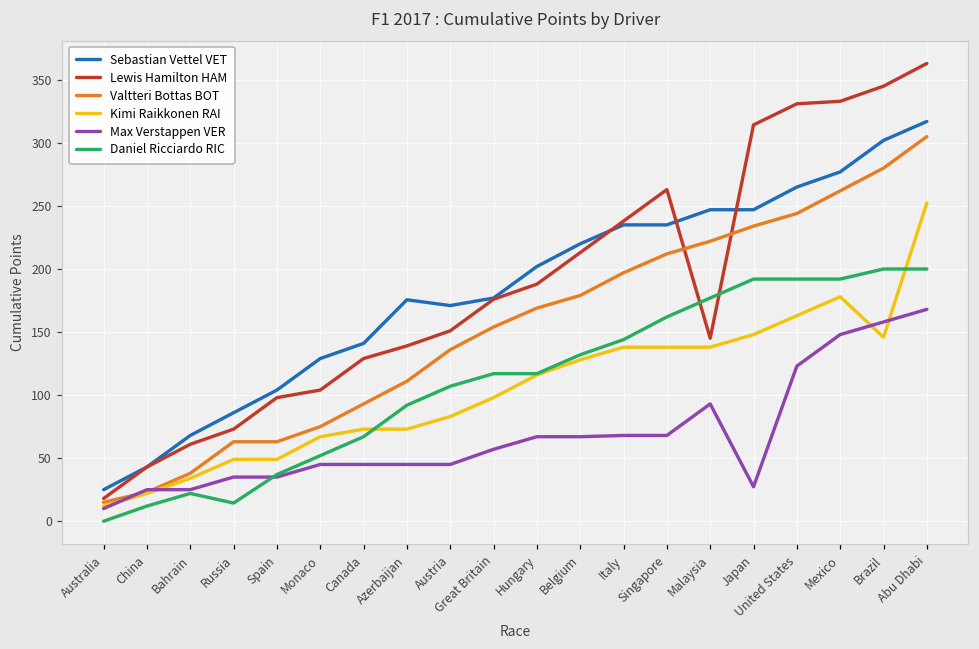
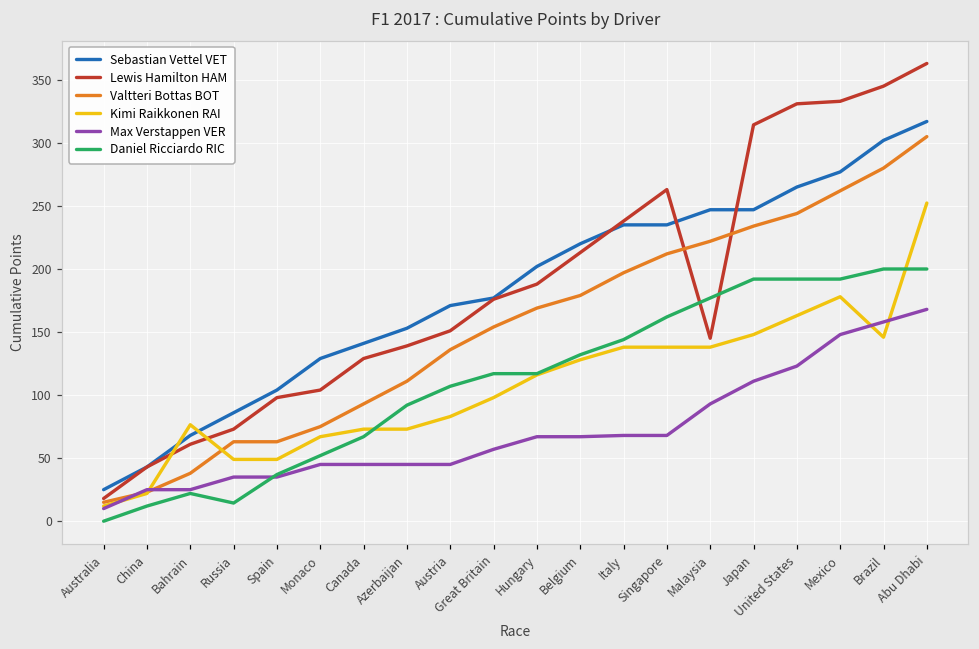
  {
    "Sebastian Vettel VET": {
      "Australia": 25,
      "Bahrain": 68,
      "Russia": 86,
      "Spain": 104,
      "Monaco": 129,
      "Canada": 141,
-     "Azerbaijan": 176,
+     "Azerbaijan": 153,
      "Austria": 171,
      "Hungary": 202,
      "Belgium": 220,
      "Italy": 235,
      "Singapore": 235,
      "Malaysia": 247,
      "Japan": 247,
      "United States": 265,
      "Mexico": 277,
      "Brazil": 302,
      "Abu Dhabi": 317
    },
    "Lewis Hamilton HAM": {
      "Australia": 18,
      "Bahrain": 61,
      "Russia": 73,
      "Spain": 98,
      "Monaco": 104,
      "Canada": 129,
      "Azerbaijan": 139,
      "Austria": 151,
      "Hungary": 188,
      "Belgium": 213,
      "Italy": 238,
      "Singapore": 263,
      "Malaysia": 145,
      "Japan": 314,
      "United States": 331,
      "Mexico": 333,
      "Brazil": 345,
      "Abu Dhabi": 363
    },
    "Valtteri Bottas BOT": {
      "Australia": 15,
      "Bahrain": 38,
      "Russia": 63,
      "Spain": 63,
      "Monaco": 75,
      "Canada": 93,
      "Azerbaijan": 111,
      "Austria": 136,
      "Great Britain": 154,
      "Hungary": 169,
      "Belgium": 179,
      "Italy": 197,
      "Singapore": 212,
      "Malaysia": 222,
      "Japan": 234,
      "United States": 244,
      "Mexico": 262,
      "Brazil": 280,
      "Abu Dhabi": 305
    },
    "Kimi Raikkonen RAI": {
-     "Bahrain": 34,
+     "Bahrain": 77,
      "Russia": 49,
      "Spain": 49,
      "Monaco": 67,
      "Canada": 73,
      "Azerbaijan": 73,
      "Austria": 83,
      "Great Britain": 98,
      "Belgium": 128,
      "Italy": 138,
      "Singapore": 138,
      "Malaysia": 138,
      "Japan": 148,
      "United States": 163,
      "Mexico": 178,
      "Brazil": 146,
      "Abu Dhabi": 252
    },
    "Max Verstappen VER": {
      "Bahrain": 25,
      "Russia": 35,
      "Monaco": 45,
      "Canada": 45,
      "Azerbaijan": 45,
      "Austria": 45,
      "Great Britain": 57,
      "Hungary": 67,
      "Belgium": 67,
      "Italy": 68,
      "Singapore": 68,
      "Malaysia": 93,
-     "Japan": 27,
+     "Japan": 111,
      "United States": 123,
      "Mexico": 148,
      "Brazil": 158,
      "Abu Dhabi": 168
    },
    "Daniel Ricciardo RIC": {
      "Australia": 0,
      "China": 12,
      "Bahrain": 22,
      "Russia": 14,
      "Monaco": 52,
      "Canada": 67,
      "Azerbaijan": 92,
      "Austria": 107,
      "Great Britain": 117,
      "Belgium": 132,
      "Italy": 144,
      "Singapore": 162,
      "Malaysia": 177,
      "Japan": 192,
      "United States": 192,
      "Mexico": 192,
      "Brazil": 200,
      "Abu Dhabi": 200
    }
  }
